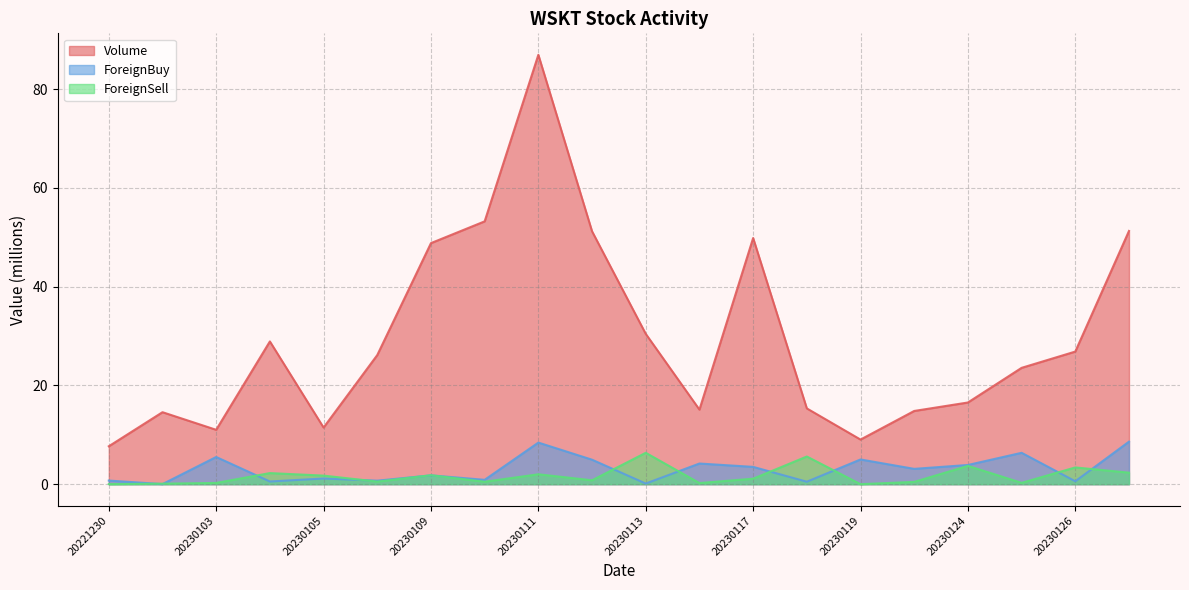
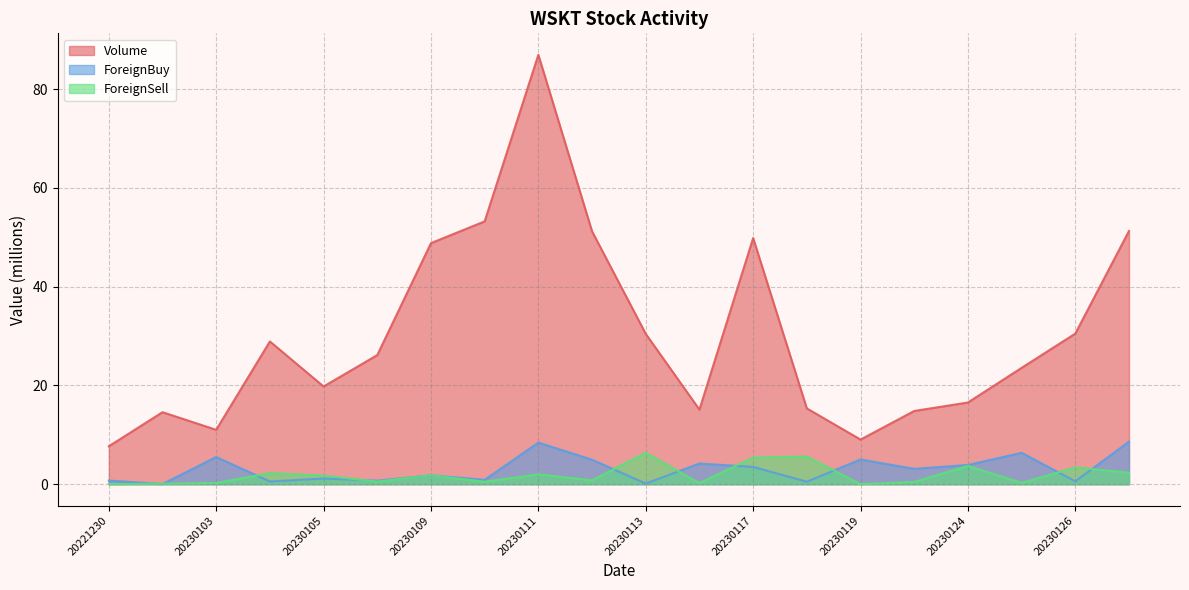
  {
    "Volume": {
      "20221230": 8,
      "20230103": 11,
-     "20230105": 11,
+     "20230105": 20,
      "20230109": 49,
      "20230111": 87,
      "20230113": 30,
      "20230117": 50,
      "20230119": 9,
      "20230124": 17,
-     "20230126": 27
+     "20230126": 30
    },
    "ForeignBuy": {
      "20221230": 1,
      "20230103": 6,
      "20230105": 1,
      "20230111": 8,
      "20230113": 0,
      "20230117": 4,
      "20230119": 5,
      "20230126": 1
    },
    "ForeignSell": {
      "20221230": 0,
      "20230103": 0,
      "20230105": 2,
      "20230111": 2,
      "20230113": 6,
-     "20230117": 1,
+     "20230117": 5,
      "20230119": 0,
      "20230126": 3
    }
  }
